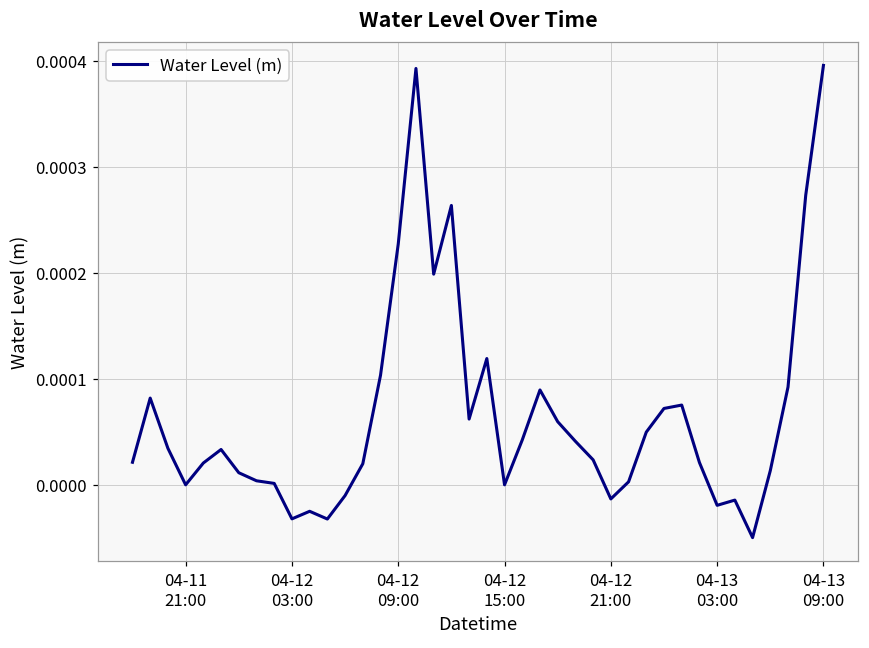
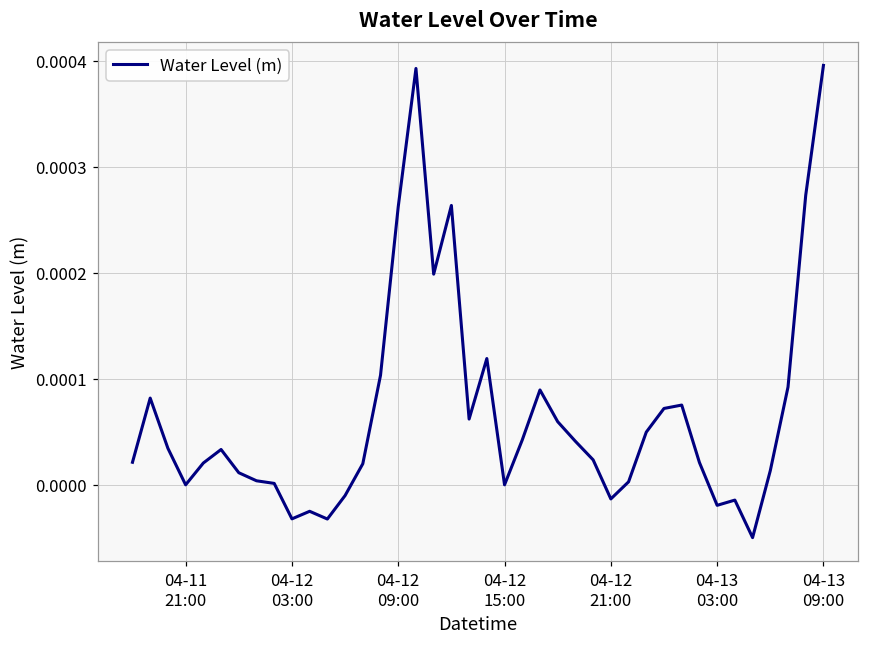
  {
    "04-11 21:00": 0.00000,
    "04-12 03:00": -0.00003,
-   "04-12 09:00": 0.00023,
+   "04-12 09:00": 0.00026,
    "04-12 15:00": 0.00000,
    "04-12 21:00": -0.00001,
    "04-13 03:00": -0.00002,
    "04-13 09:00": 0.00040
  }
